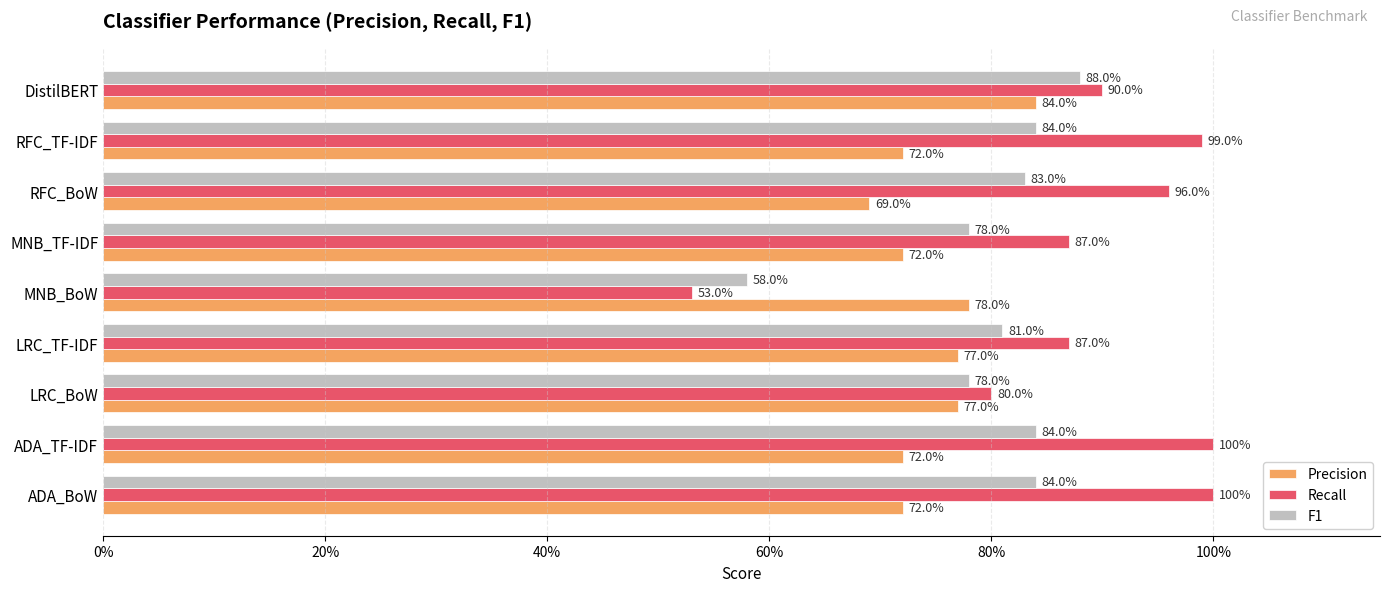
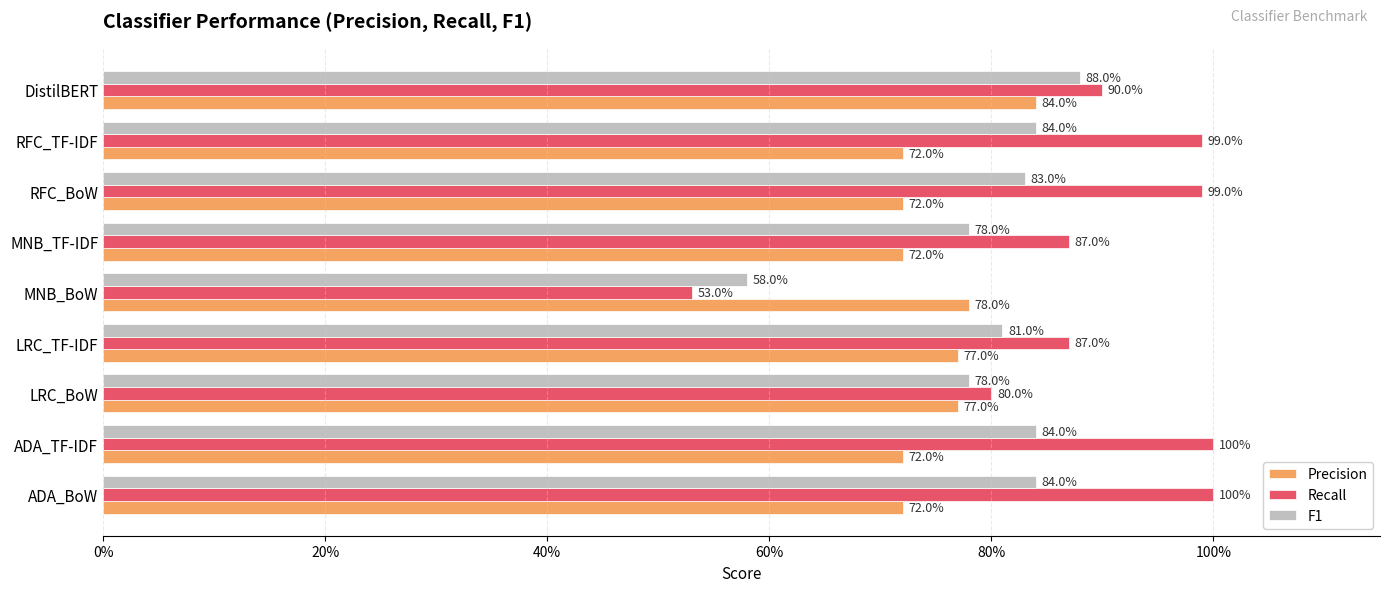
  {
    "Precision": {
      "DistilBERT": "84.0%",
      "RFC_TF-IDF": "72.0%",
-     "RFC_BoW": "69.0%",
+     "RFC_BoW": "72.0%",
      "MNB_TF-IDF": "72.0%",
      "MNB_BoW": "78.0%",
      "LRC_TF-IDF": "77.0%",
      "LRC_BoW": "77.0%",
      "ADA_TF-IDF": "72.0%",
      "ADA_BoW": "72.0%"
    },
    "Recall": {
      "DistilBERT": "90.0%",
      "RFC_TF-IDF": "99.0%",
-     "RFC_BoW": "96.0%",
+     "RFC_BoW": "99.0%",
      "MNB_TF-IDF": "87.0%",
      "MNB_BoW": "53.0%",
      "LRC_TF-IDF": "87.0%",
      "LRC_BoW": "80.0%",
      "ADA_TF-IDF": "100%",
      "ADA_BoW": "100%"
    },
    "F1": {
      "DistilBERT": "88.0%",
      "RFC_TF-IDF": "84.0%",
      "RFC_BoW": "83.0%",
      "MNB_TF-IDF": "78.0%",
      "MNB_BoW": "58.0%",
      "LRC_TF-IDF": "81.0%",
      "LRC_BoW": "78.0%",
      "ADA_TF-IDF": "84.0%",
      "ADA_BoW": "84.0%"
    }
  }
